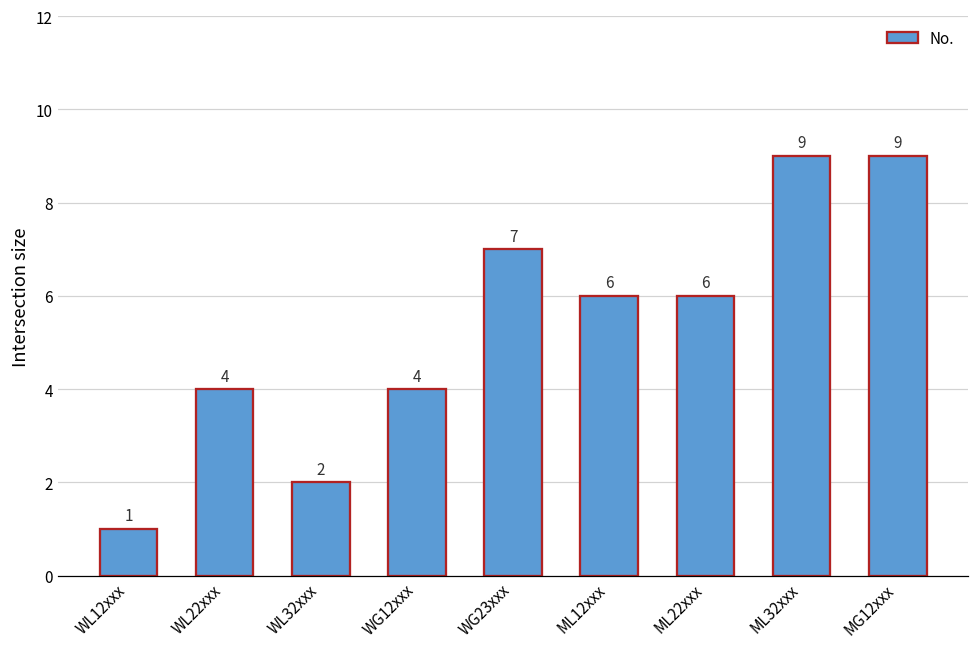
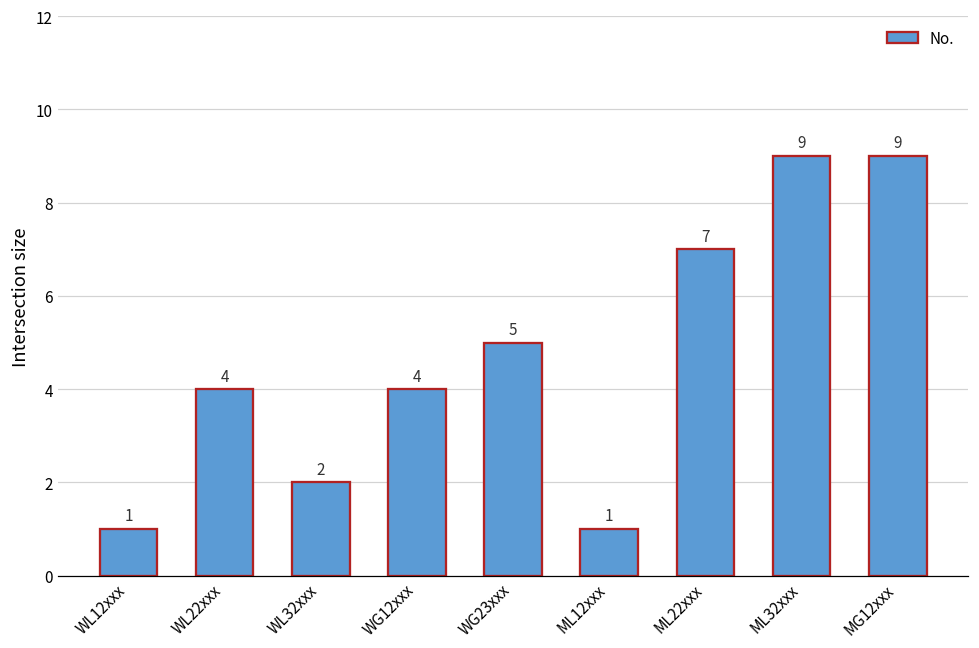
  {
    "WL12xxx": 1,
    "WL22xxx": 4,
    "WL32xxx": 2,
    "WG12xxx": 4,
-   "WG23xxx": 7,
-   "ML12xxx": 6,
-   "ML22xxx": 6,
+   "WG23xxx": 5,
+   "ML12xxx": 1,
+   "ML22xxx": 7,
    "ML32xxx": 9,
    "MG12xxx": 9
  }
